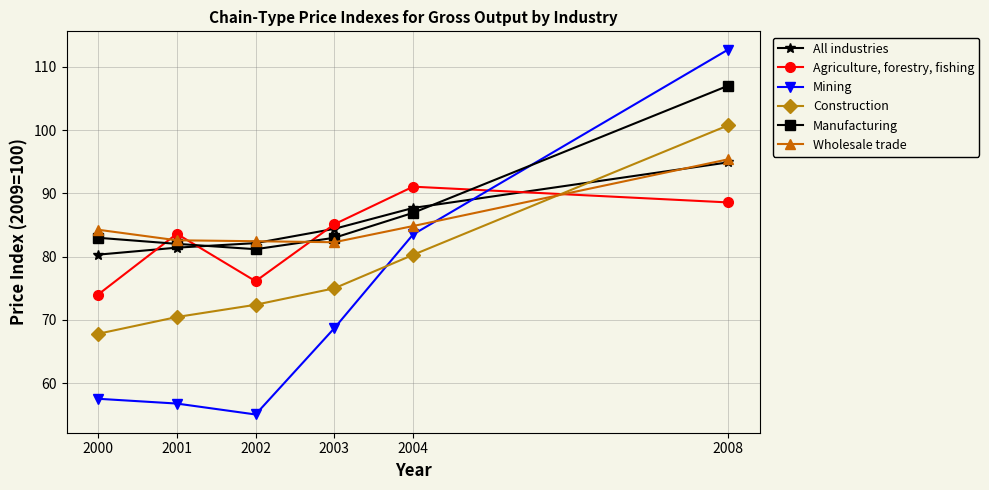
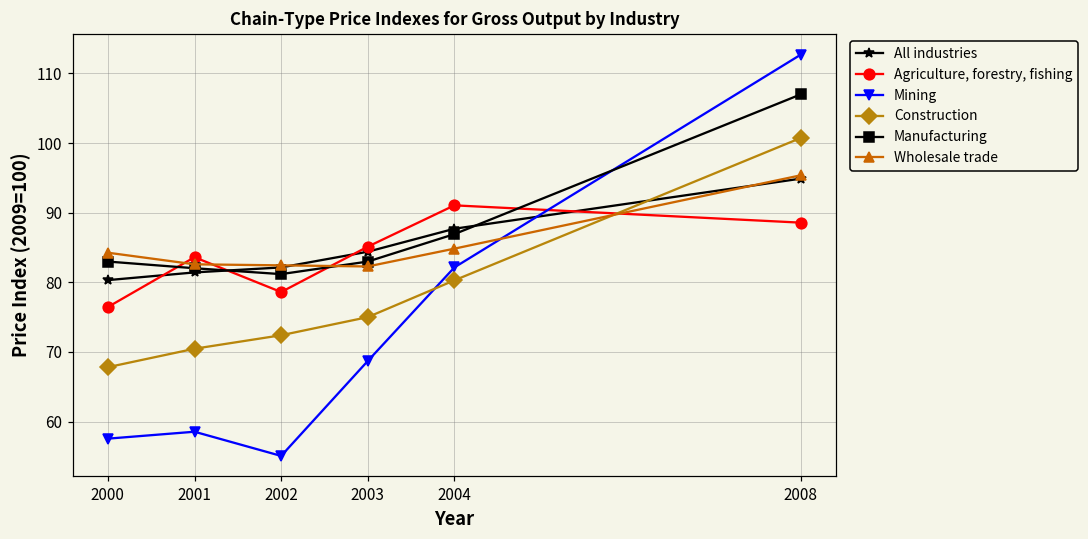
  {
    "Agriculture, forestry, fishing": {
-     "2000": 74,
+     "2000": 76,
      "2001": 84,
-     "2002": 76,
+     "2002": 79,
      "2003": 85,
      "2004": 91,
      "2008": 89
    },
    "Mining": {
      "2000": 58,
-     "2001": 57,
+     "2001": 59,
      "2002": 55,
      "2003": 69,
-     "2004": 84,
+     "2004": 82,
      "2008": 113
    }
  }
